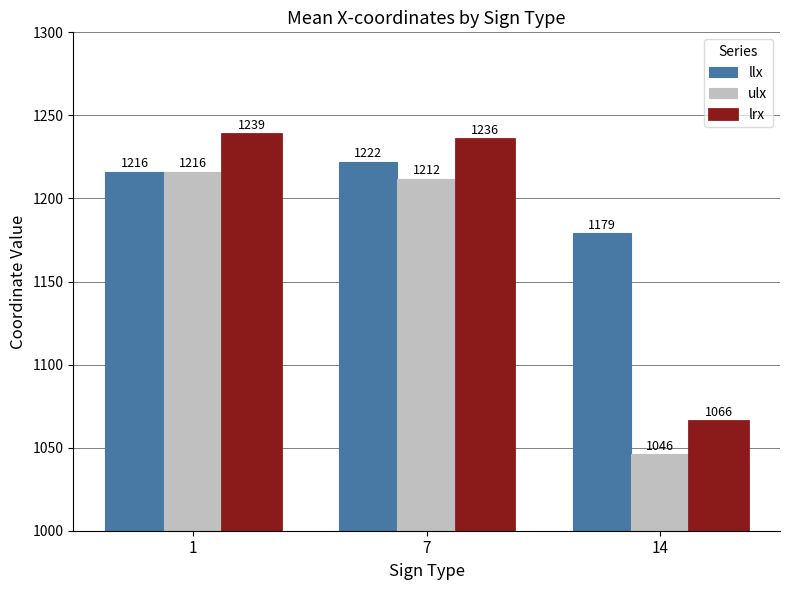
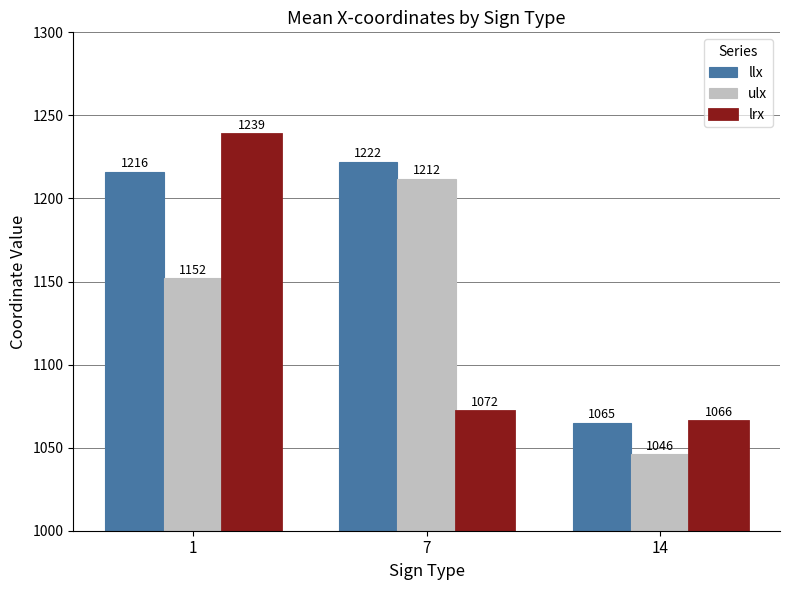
  {
    "llx": {
      "1": 1216,
      "7": 1222,
-     "14": 1179
+     "14": 1065
    },
    "ulx": {
-     "1": 1216,
+     "1": 1152,
      "7": 1212,
      "14": 1046
    },
    "lrx": {
      "1": 1239,
-     "7": 1236,
+     "7": 1072,
      "14": 1066
    }
  }
